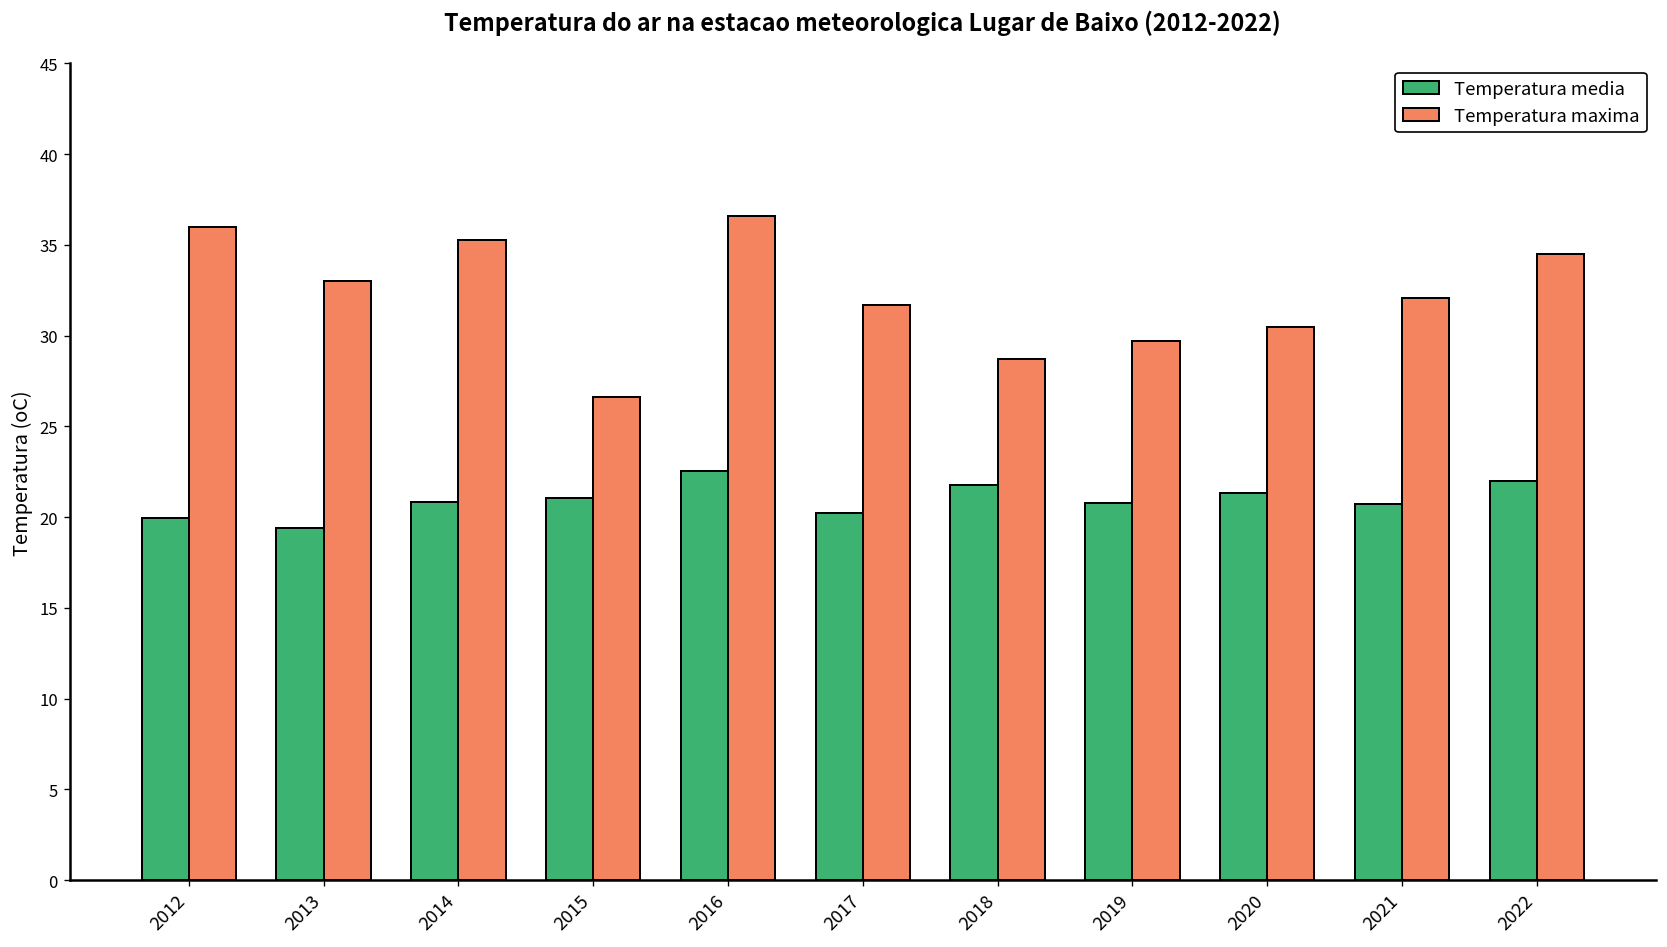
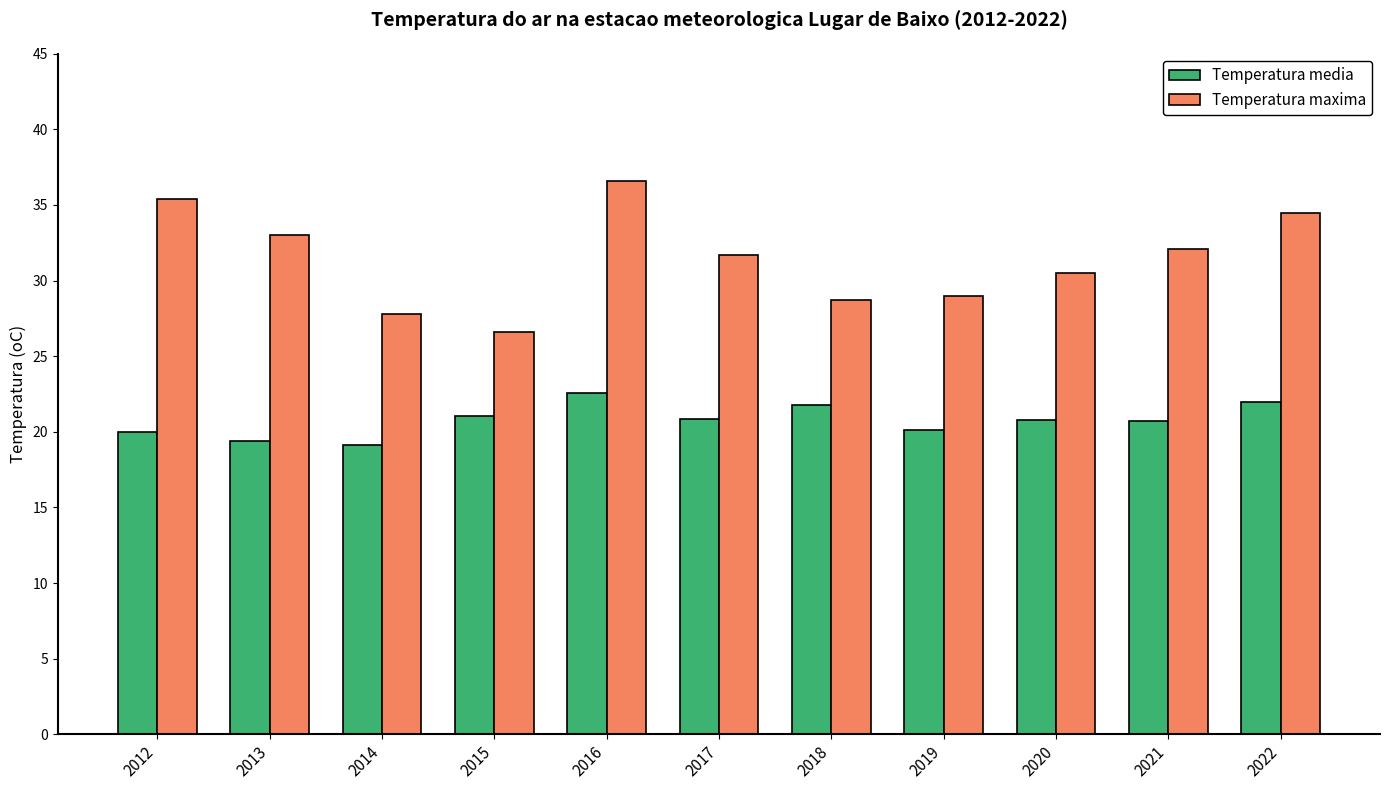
  {
    "Temperatura media": {
      "2012": 20.0,
      "2013": 19.4,
-     "2014": 20.8,
+     "2014": 19.1,
      "2015": 21.1,
      "2016": 22.6,
-     "2017": 20.2,
+     "2017": 20.8,
      "2018": 21.7,
-     "2019": 20.8,
-     "2020": 21.3,
+     "2019": 20.1,
+     "2020": 20.8,
      "2021": 20.7,
      "2022": 22.0
    },
    "Temperatura maxima": {
-     "2012": 36.0,
+     "2012": 35.4,
      "2013": 33.0,
-     "2014": 35.3,
+     "2014": 27.8,
      "2015": 26.6,
      "2016": 36.6,
      "2017": 31.7,
      "2018": 28.7,
-     "2019": 29.7,
+     "2019": 29.0,
      "2020": 30.5,
      "2021": 32.1,
      "2022": 34.5
    }
  }
